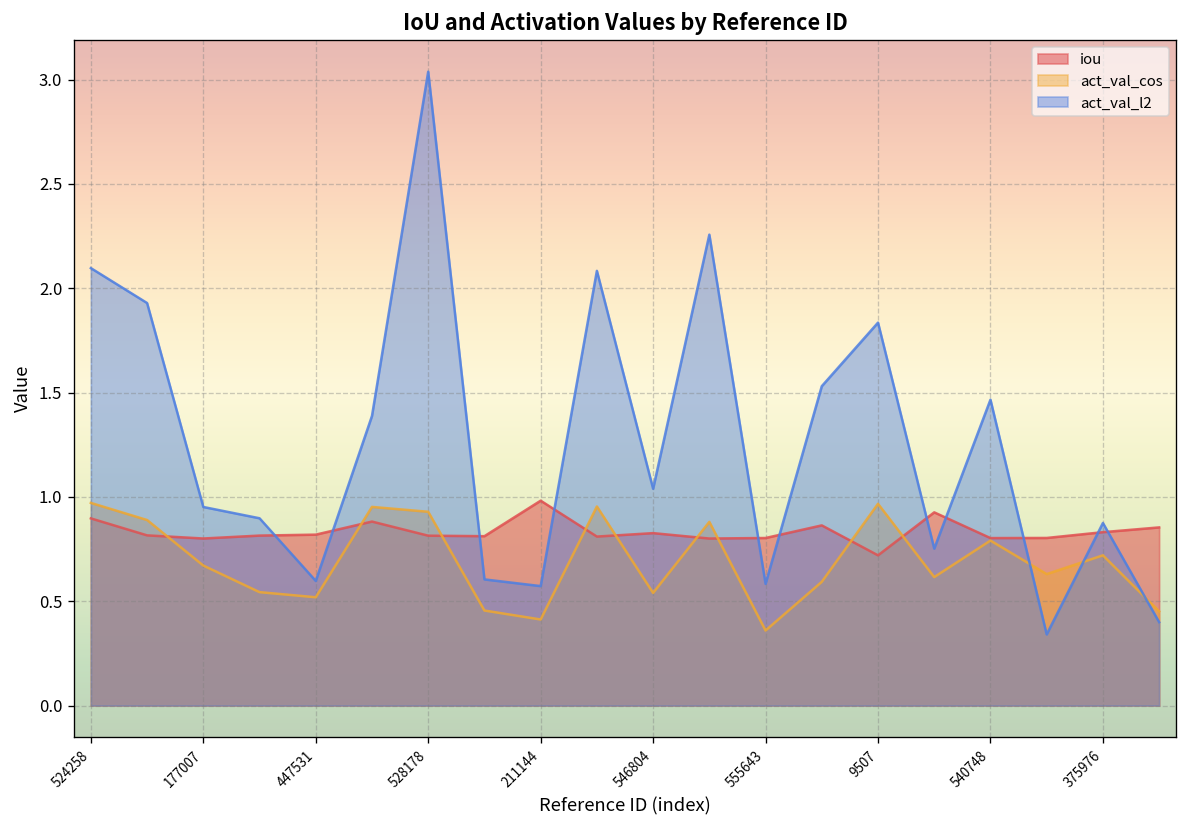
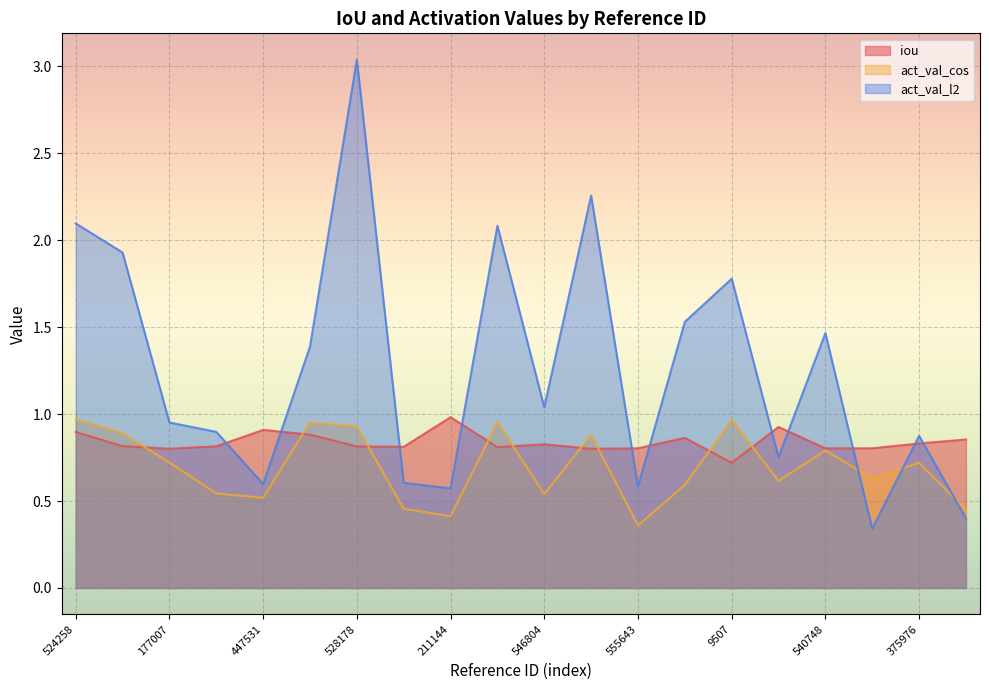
  {
    "iou": {
      "524258": 0.90,
      "177007": 0.80,
-     "447531": 0.82,
+     "447531": 0.91,
      "528178": 0.81,
      "211144": 0.98,
      "546804": 0.83,
      "555643": 0.80,
      "9507": 0.72,
      "375976": 0.83
    },
    "act_val_cos": {
      "524258": 0.97,
-     "177007": 0.67,
+     "177007": 0.72,
      "447531": 0.52,
      "528178": 0.93,
      "211144": 0.41,
      "546804": 0.54,
      "555643": 0.36,
      "9507": 0.97,
      "375976": 0.72
    },
    "act_val_l2": {
      "524258": 2.10,
      "177007": 0.95,
      "447531": 0.60,
      "528178": 3.04,
      "211144": 0.57,
      "546804": 1.04,
      "555643": 0.58,
-     "9507": 1.84,
+     "9507": 1.78,
      "540748": 1.47,
      "375976": 0.87
    }
  }
